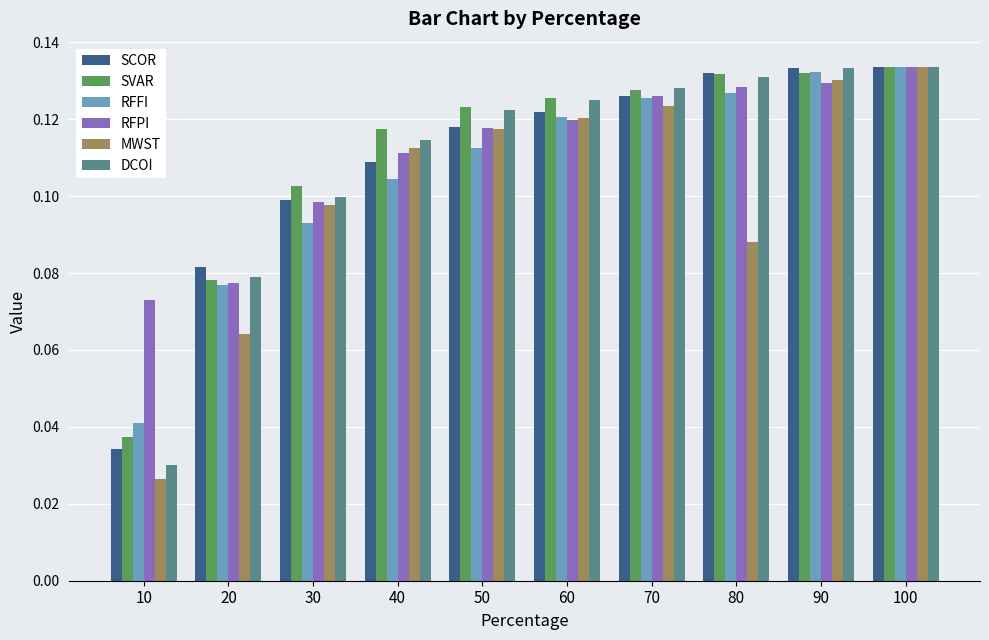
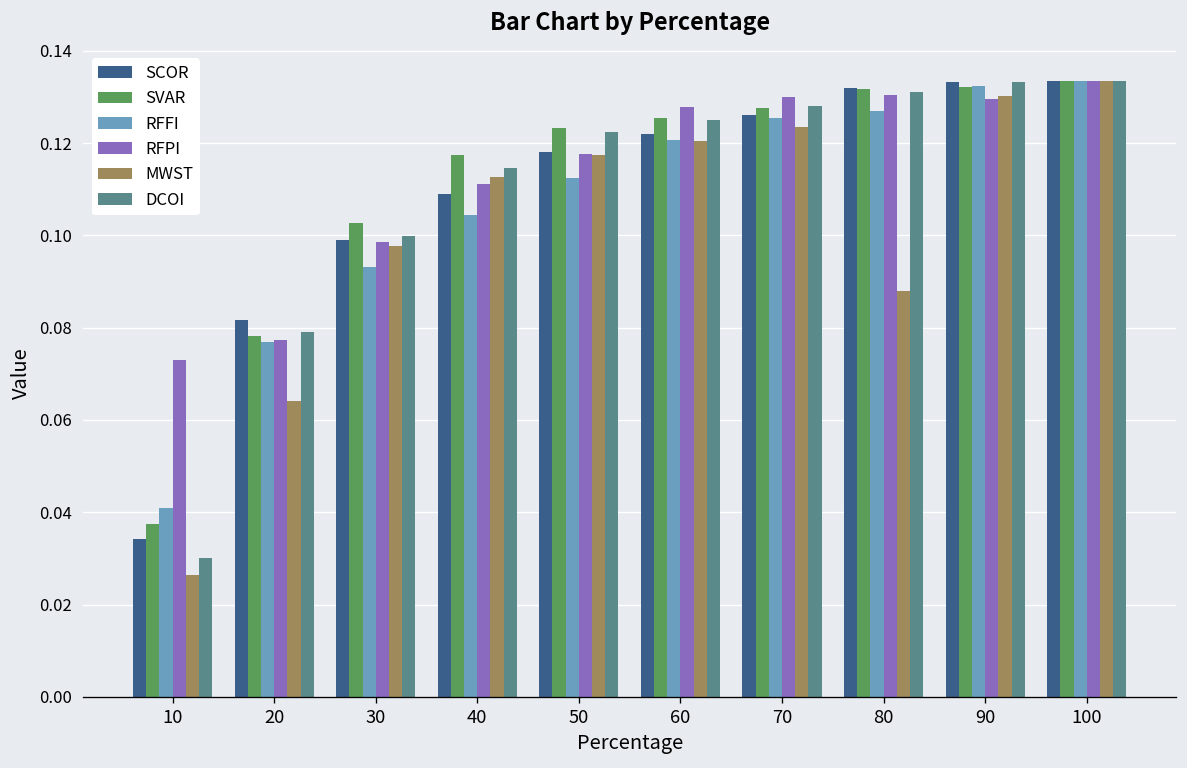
  {
    "RFPI": {
      "10": 0.073,
      "20": 0.077,
      "30": 0.099,
      "40": 0.111,
      "50": 0.118,
-     "60": 0.120,
-     "70": 0.126,
-     "80": 0.128,
+     "60": 0.128,
+     "70": 0.130,
+     "80": 0.131,
      "90": 0.130,
      "100": 0.134
    },
    "MWST": {
      "10": 0.026,
      "20": 0.064,
      "30": 0.098,
      "40": 0.113,
      "50": 0.117,
      "60": 0.120,
      "70": 0.124,
      "80": 0.088,
      "90": 0.130,
      "100": 0.134
    }
  }
